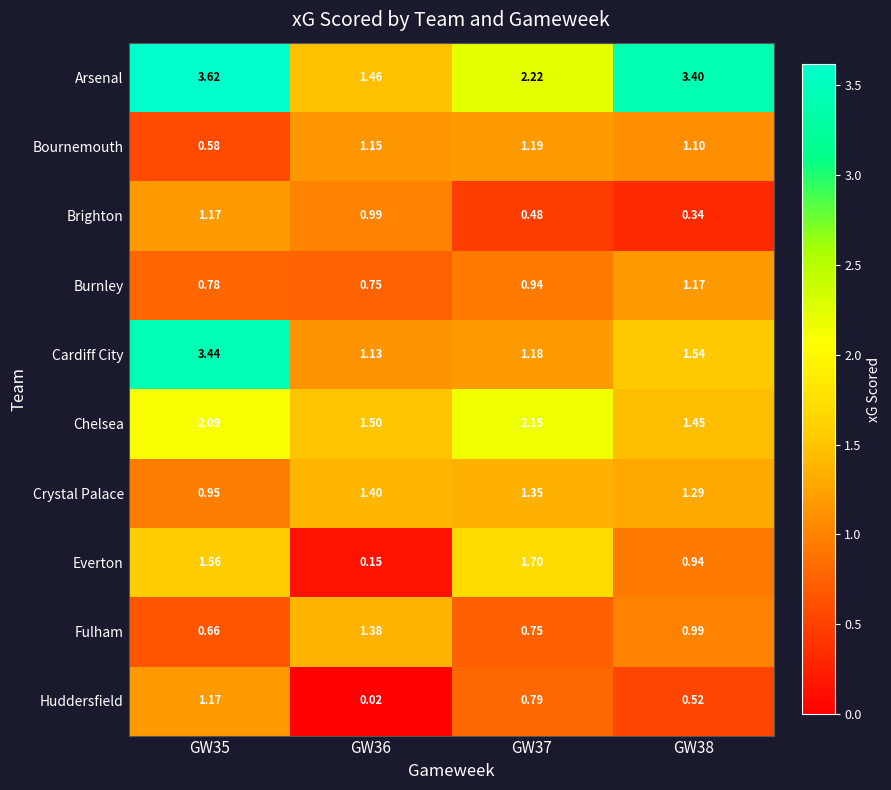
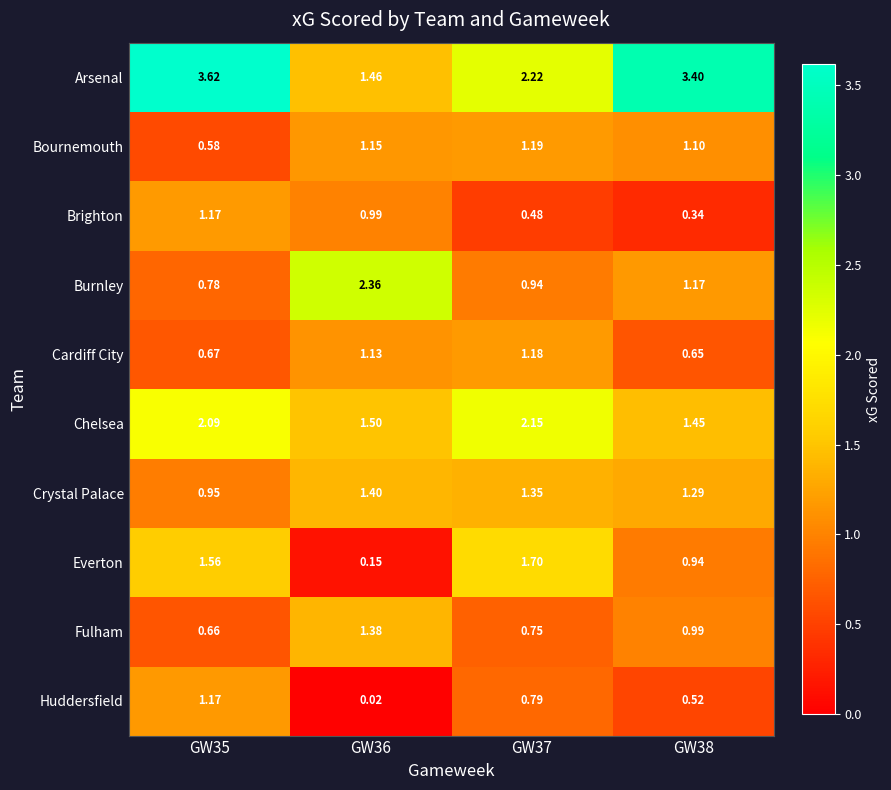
  {
    "Arsenal": {
      "GW35": 3.62,
      "GW36": 1.46,
      "GW37": 2.22,
      "GW38": 3.40
    },
    "Bournemouth": {
      "GW35": 0.58,
      "GW36": 1.15,
      "GW37": 1.19,
      "GW38": 1.10
    },
    "Brighton": {
      "GW35": 1.17,
      "GW36": 0.99,
      "GW37": 0.48,
      "GW38": 0.34
    },
    "Burnley": {
      "GW35": 0.78,
-     "GW36": 0.75,
+     "GW36": 2.36,
      "GW37": 0.94,
      "GW38": 1.17
    },
    "Cardiff City": {
-     "GW35": 3.44,
+     "GW35": 0.67,
      "GW36": 1.13,
      "GW37": 1.18,
-     "GW38": 1.54
+     "GW38": 0.65
    },
    "Chelsea": {
      "GW35": 2.09,
      "GW36": 1.50,
      "GW37": 2.15,
      "GW38": 1.45
    },
    "Crystal Palace": {
      "GW35": 0.95,
      "GW36": 1.40,
      "GW37": 1.35,
      "GW38": 1.29
    },
    "Everton": {
      "GW35": 1.56,
      "GW36": 0.15,
      "GW37": 1.70,
      "GW38": 0.94
    },
    "Fulham": {
      "GW35": 0.66,
      "GW36": 1.38,
      "GW37": 0.75,
      "GW38": 0.99
    },
    "Huddersfield": {
      "GW35": 1.17,
      "GW36": 0.02,
      "GW37": 0.79,
      "GW38": 0.52
    }
  }
